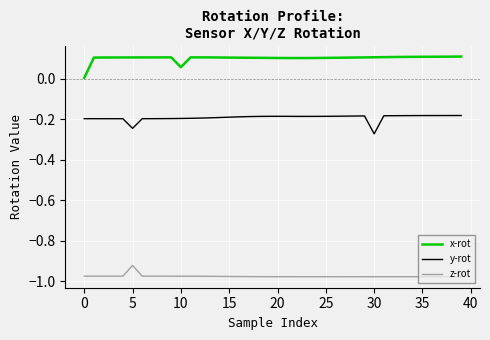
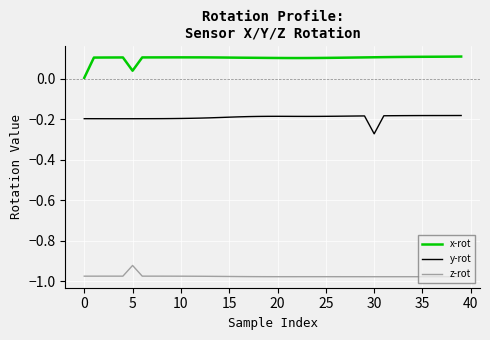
  {
    "x-rot": {
      "0": 0.01,
-     "5": 0.11,
-     "10": 0.06,
+     "5": 0.04,
+     "10": 0.11,
      "15": 0.11,
      "20": 0.10,
      "25": 0.10,
      "30": 0.11,
      "35": 0.11
    },
    "y-rot": {
      "0": -0.20,
-     "5": -0.24,
+     "5": -0.20,
      "10": -0.20,
      "15": -0.19,
      "20": -0.18,
      "25": -0.18,
      "30": -0.27,
      "35": -0.18
    },
    "z-rot": {
      "0": -0.97,
      "5": -0.92,
      "10": -0.97,
      "15": -0.98,
      "20": -0.98,
      "25": -0.98,
      "30": -0.98
    }
  }
